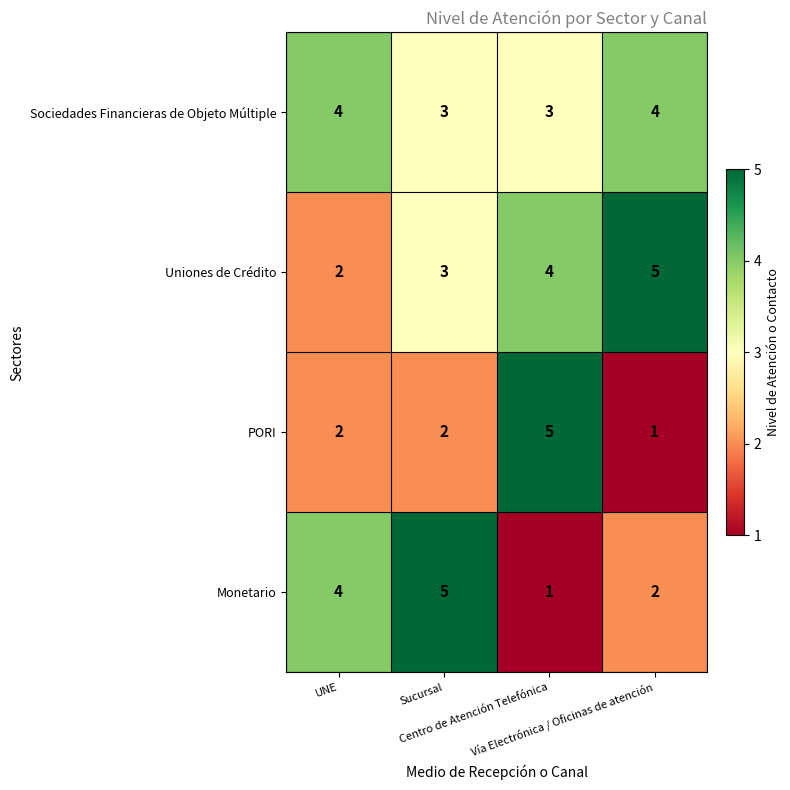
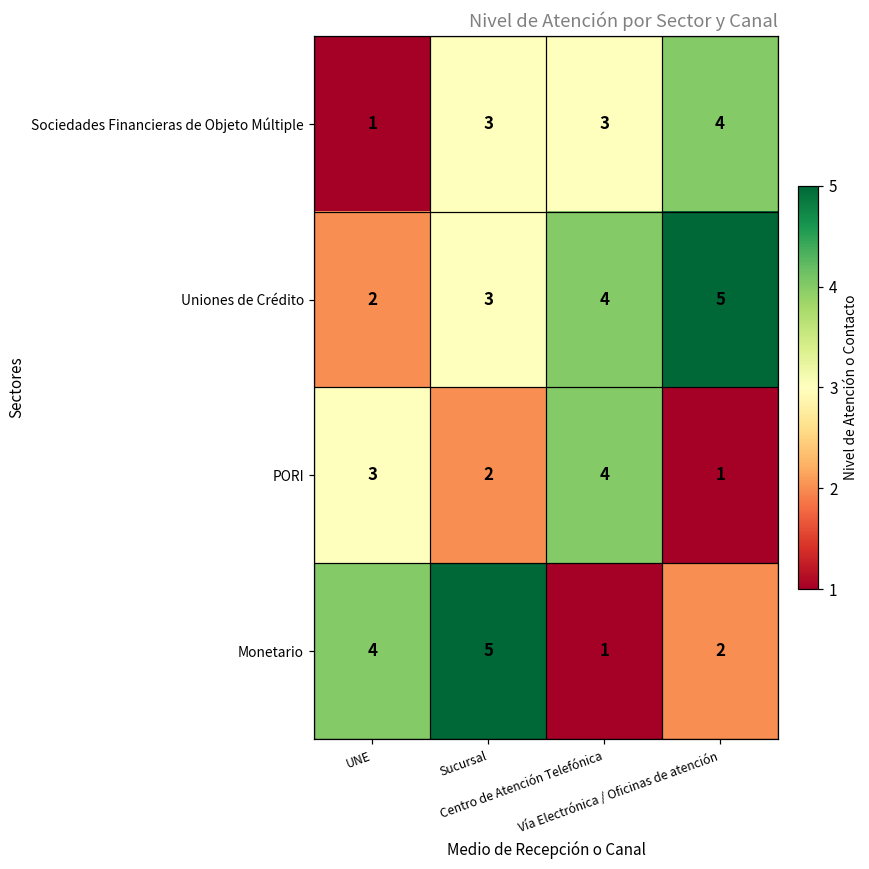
  {
    "Sociedades Financieras de Objeto Múltiple": {
-     "UNE": 4,
+     "UNE": 1,
      "Sucursal": 3,
      "Centro de Atención Telefónica": 3,
      "Vía Electrónica / Oficinas de atención": 4
    },
    "Uniones de Crédito": {
      "UNE": 2,
      "Sucursal": 3,
      "Centro de Atención Telefónica": 4,
      "Vía Electrónica / Oficinas de atención": 5
    },
    "PORI": {
-     "UNE": 2,
+     "UNE": 3,
      "Sucursal": 2,
-     "Centro de Atención Telefónica": 5,
+     "Centro de Atención Telefónica": 4,
      "Vía Electrónica / Oficinas de atención": 1
    },
    "Monetario": {
      "UNE": 4,
      "Sucursal": 5,
      "Centro de Atención Telefónica": 1,
      "Vía Electrónica / Oficinas de atención": 2
    }
  }
